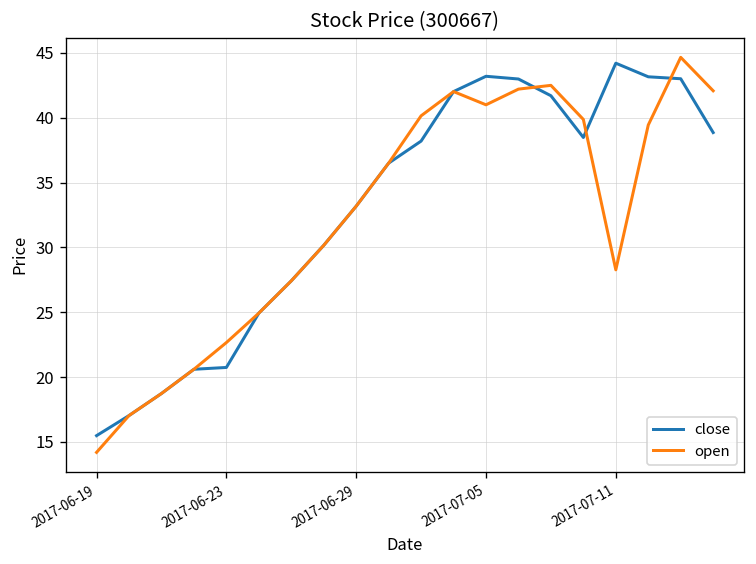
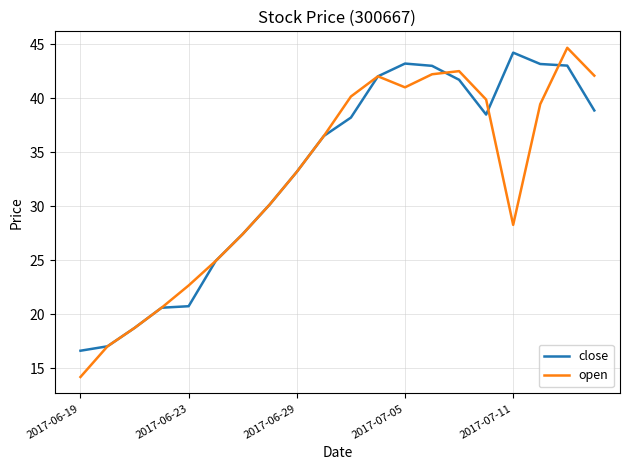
  {
    "close": {
-     "2017-06-19": 15.5,
+     "2017-06-19": 16.6,
      "2017-06-23": 20.7,
      "2017-07-05": 43.2,
      "2017-07-11": 44.2
    },
    "open": {
      "2017-06-19": 14.2,
      "2017-06-23": 22.7,
      "2017-07-05": 41.0,
      "2017-07-11": 28.3
    }
  }
